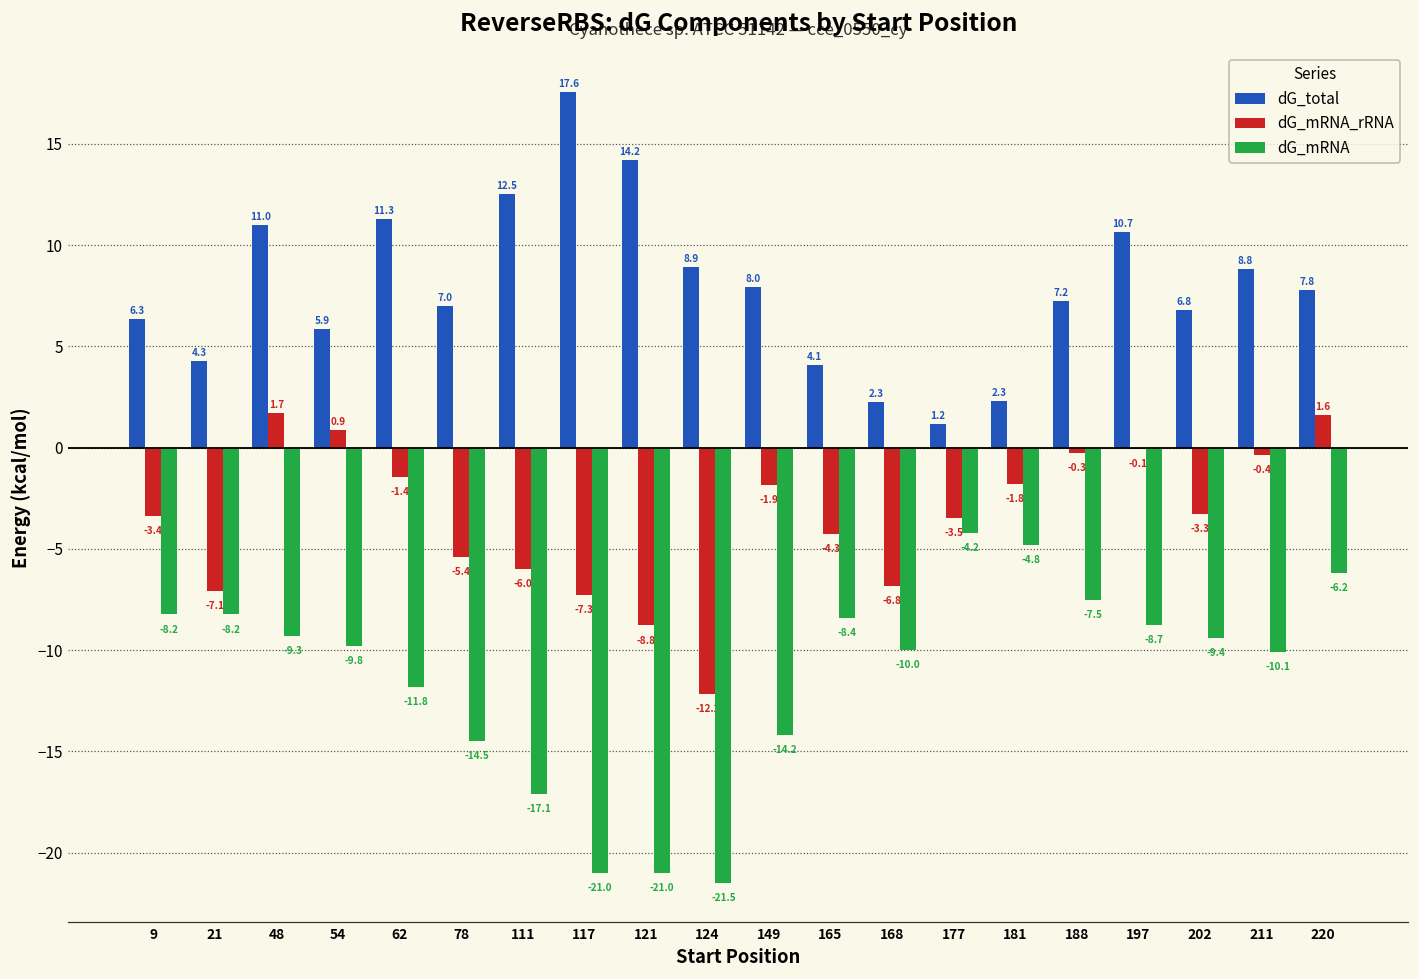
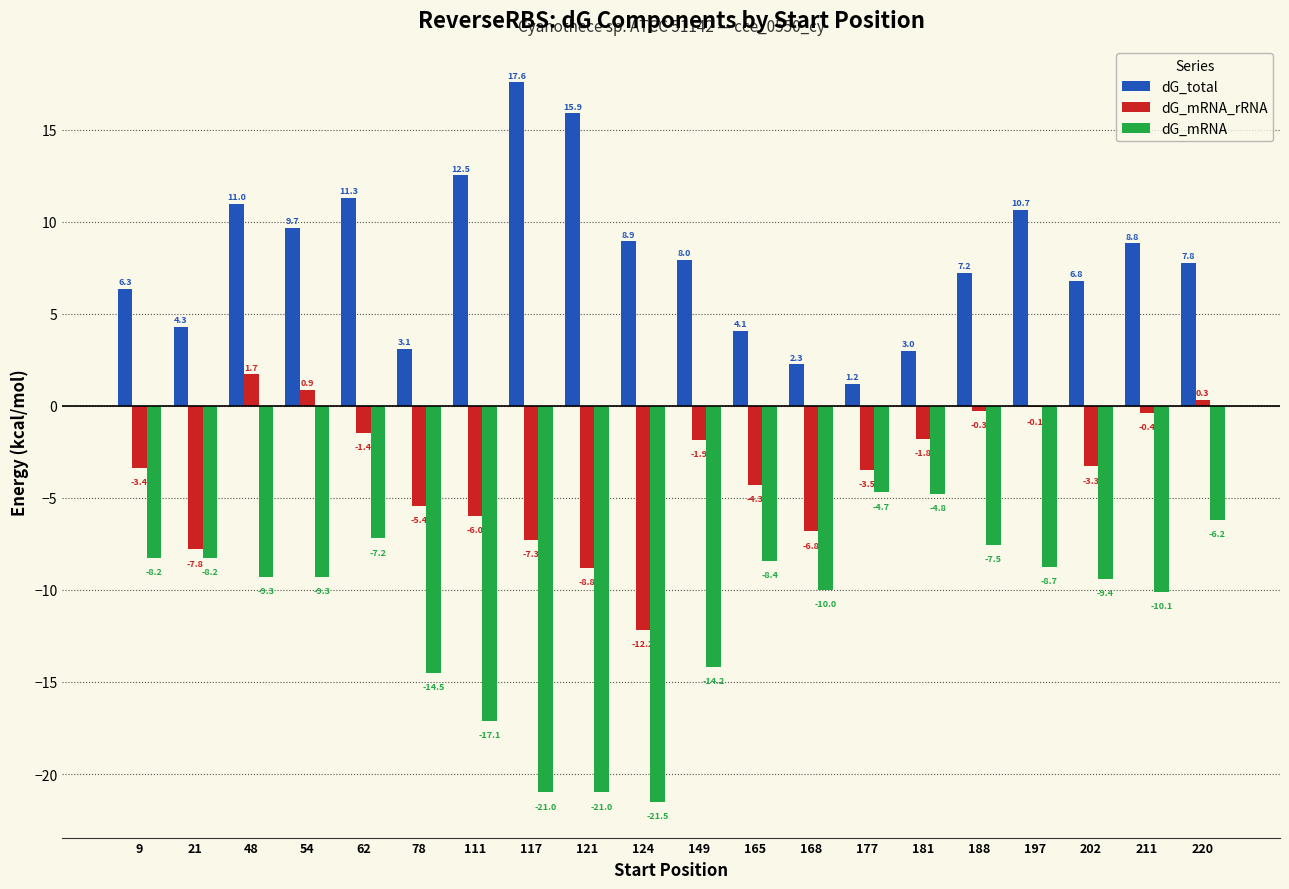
  {
    "dG_total": {
      "9": 6.3,
      "21": 4.3,
      "48": 11.0,
-     "54": 5.9,
+     "54": 9.7,
      "62": 11.3,
-     "78": 7.0,
+     "78": 3.1,
      "111": 12.5,
      "117": 17.6,
-     "121": 14.2,
+     "121": 15.9,
      "124": 8.9,
      "149": 8.0,
      "165": 4.1,
      "168": 2.3,
      "177": 1.2,
-     "181": 2.3,
+     "181": 3.0,
      "188": 7.2,
      "197": 10.7,
      "202": 6.8,
      "211": 8.8,
      "220": 7.8
    },
    "dG_mRNA_rRNA": {
      "9": -3.4,
-     "21": -7.1,
+     "21": -7.8,
      "48": 1.7,
      "54": 0.9,
      "62": -1.4,
      "78": -5.4,
      "111": -6.0,
      "117": -7.3,
      "121": -8.8,
      "124": -12.2,
      "149": -1.9,
      "165": -4.3,
      "168": -6.8,
      "177": -3.5,
      "181": -1.8,
      "188": -0.3,
      "197": -0.1,
      "202": -3.3,
      "211": -0.4,
-     "220": 1.6
+     "220": 0.3
    },
    "dG_mRNA": {
      "9": -8.2,
      "21": -8.2,
      "48": -9.3,
-     "54": -9.8,
-     "62": -11.8,
+     "54": -9.3,
+     "62": -7.2,
      "78": -14.5,
      "111": -17.1,
      "117": -21.0,
      "121": -21.0,
      "124": -21.5,
      "149": -14.2,
      "165": -8.4,
      "168": -10.0,
-     "177": -4.2,
+     "177": -4.7,
      "181": -4.8,
      "188": -7.5,
      "197": -8.7,
      "202": -9.4,
      "211": -10.1,
      "220": -6.2
    }
  }
